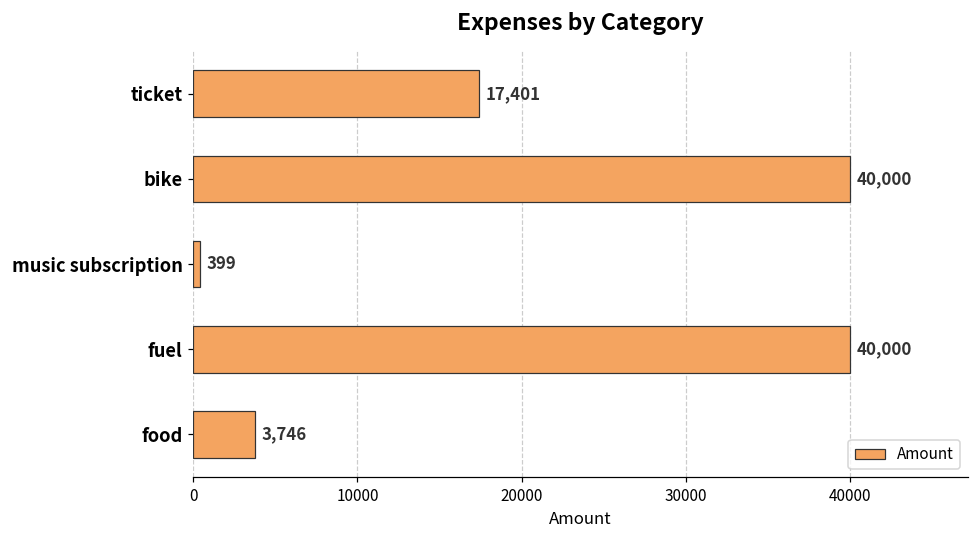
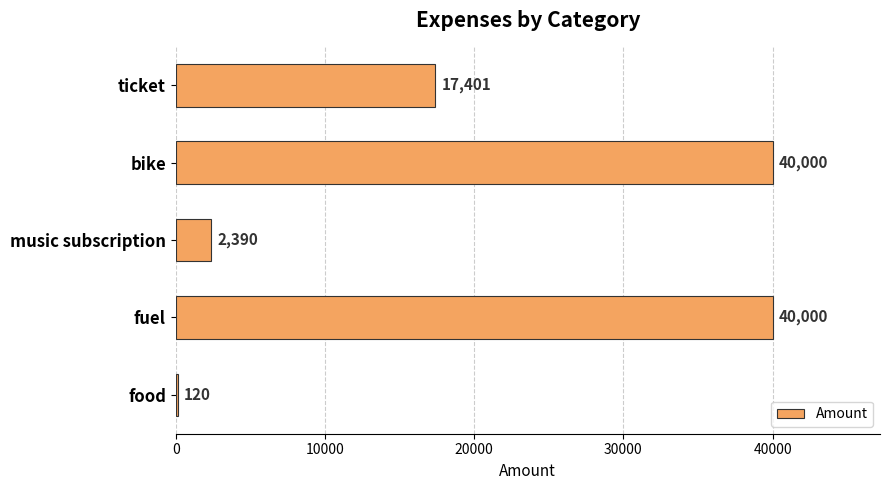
  {
    "ticket": "17,401",
    "bike": "40,000",
-   "music subscription": "399",
+   "music subscription": "2,390",
    "fuel": "40,000",
-   "food": "3,746"
+   "food": "120"
  }
